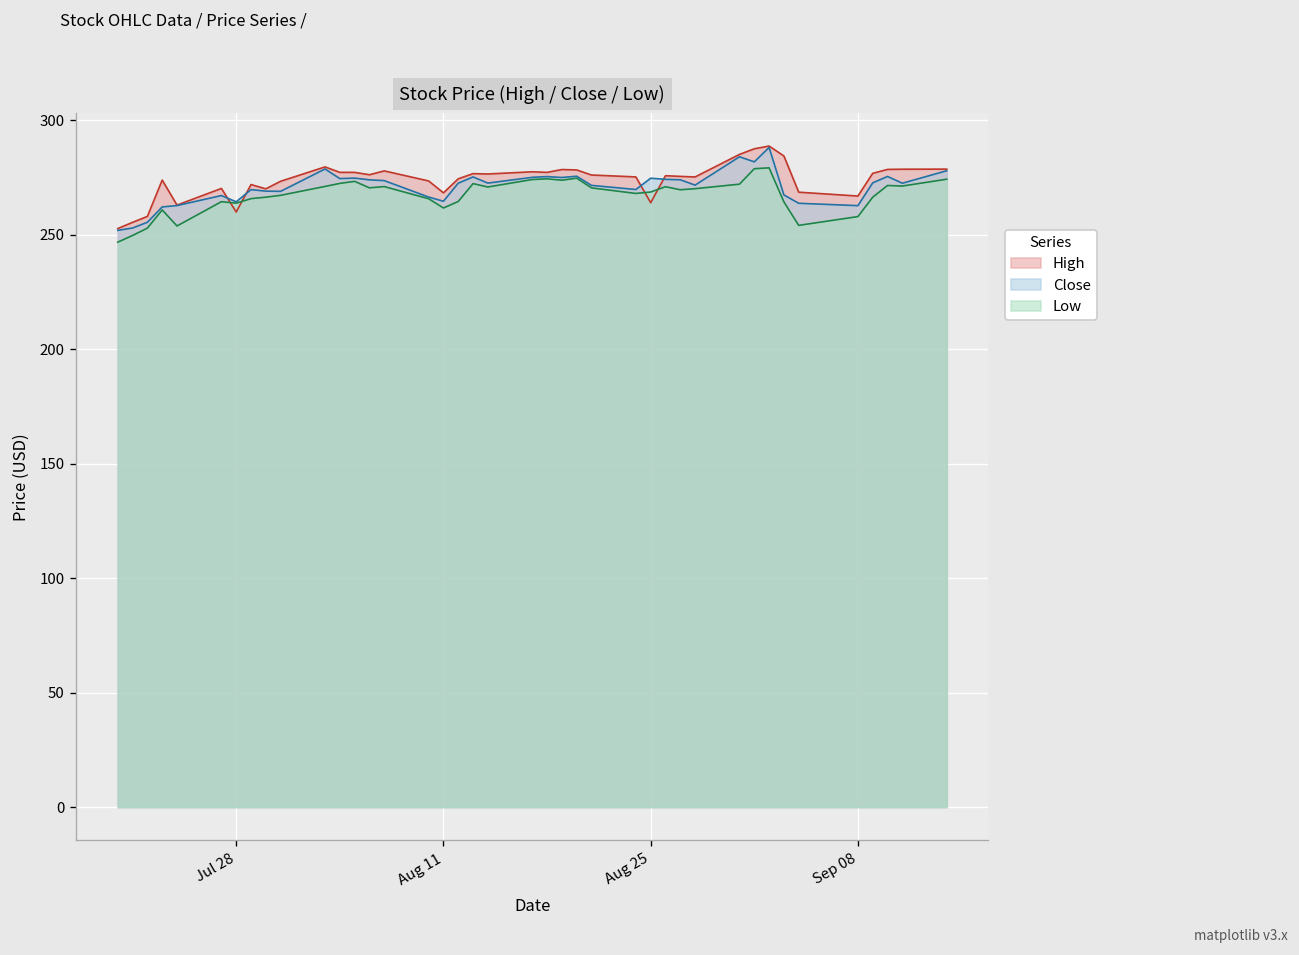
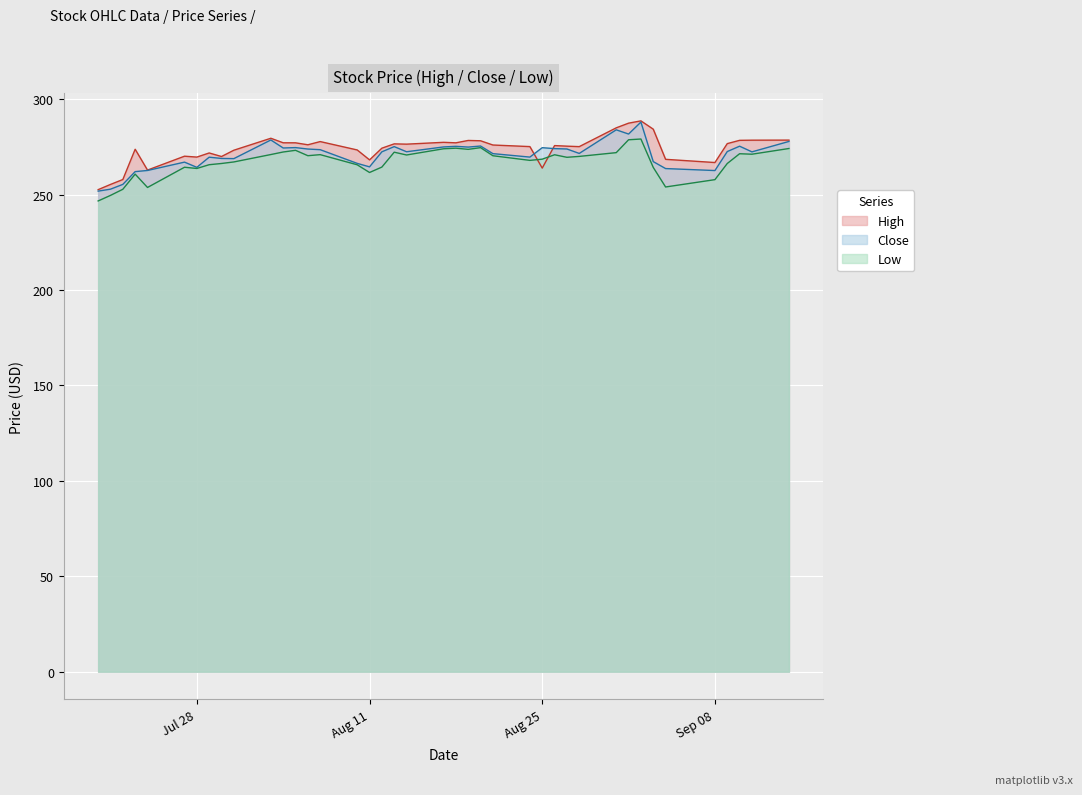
  {
    "High": {
-     "Jul 28": 260,
+     "Jul 28": 270,
      "Aug 11": 268,
      "Aug 25": 264,
      "Sep 08": 267
    }
  }
